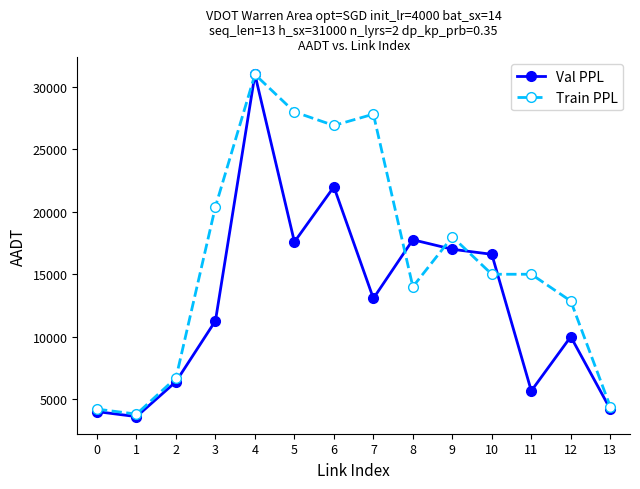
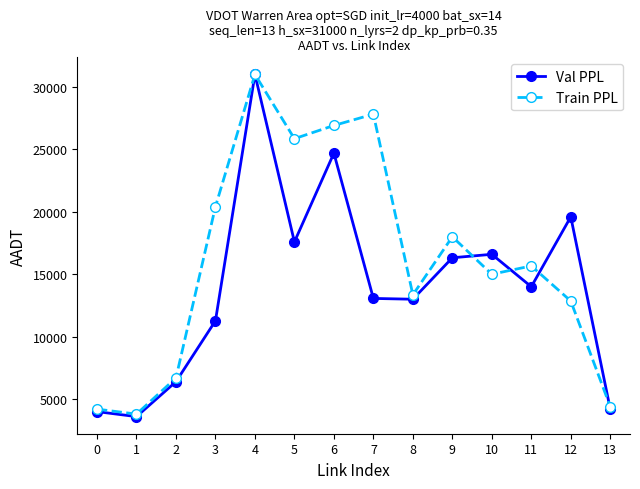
  {
    "Val PPL": {
      "2": 6400,
      "3": 11300,
      "5": 17600,
-     "6": 22000,
+     "6": 24700,
      "7": 13100,
-     "8": 17800,
-     "9": 17000,
+     "8": 13000,
+     "9": 16300,
      "10": 16600,
-     "11": 5700,
-     "12": 10000
+     "11": 14000,
+     "12": 19600
    },
    "Train PPL": {
      "2": 6700,
      "3": 20400,
-     "5": 28000,
+     "5": 25900,
      "6": 26900,
      "7": 27800,
-     "8": 14000,
+     "8": 13400,
      "9": 18000,
      "10": 15000,
-     "11": 15000,
+     "11": 15700,
      "12": 12900
    }
  }
